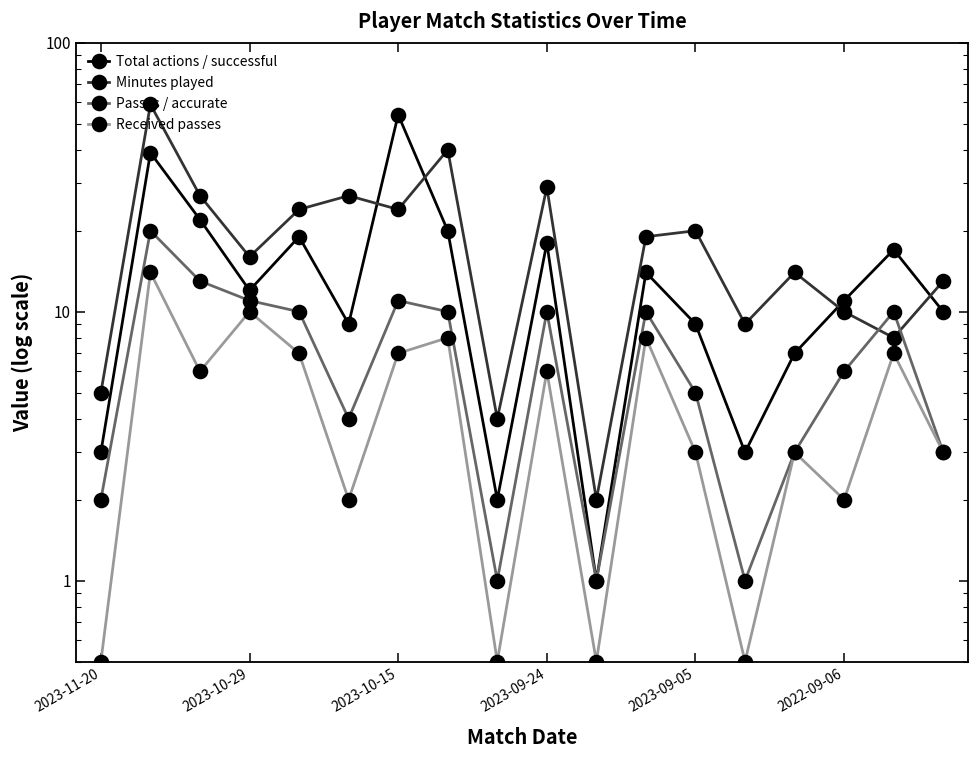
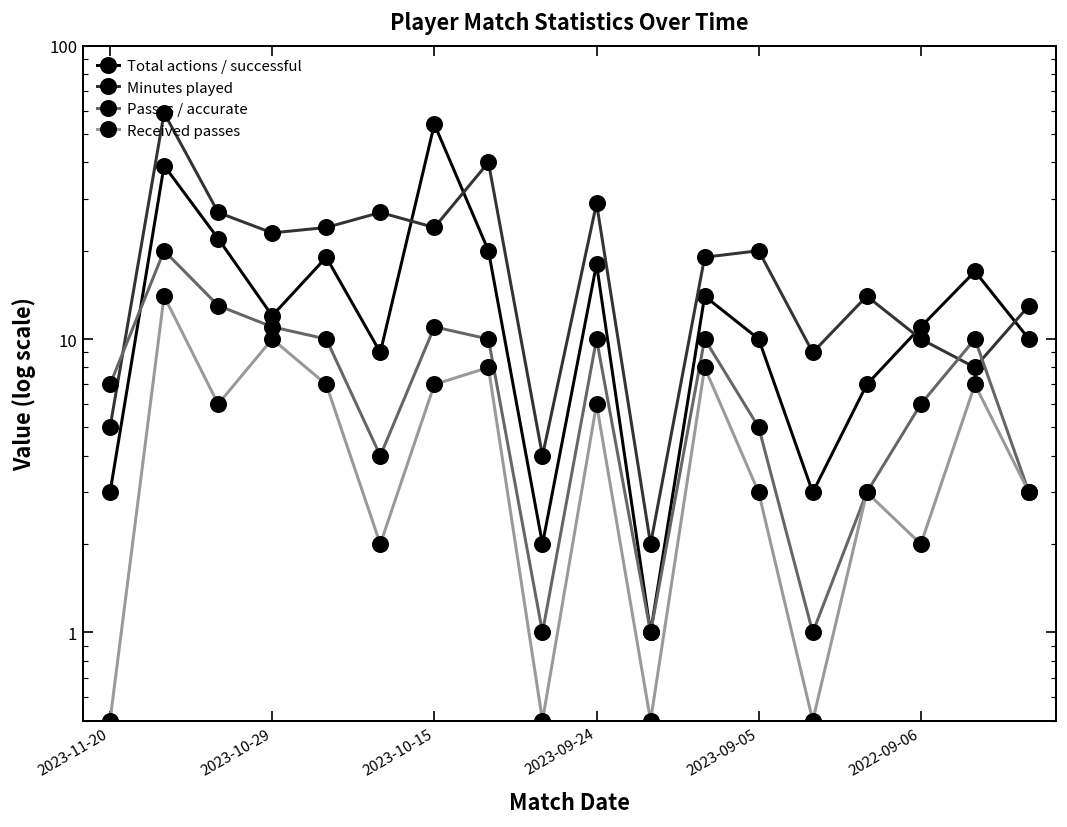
  {
    "Total actions / successful": {
      "2023-11-20": 3,
      "2023-10-29": 12,
      "2023-10-15": 54,
      "2023-09-24": 18,
-     "2023-09-05": 9,
+     "2023-09-05": 10,
      "2022-09-06": 11
    },
    "Minutes played": {
      "2023-11-20": 5,
-     "2023-10-29": 16,
+     "2023-10-29": 23,
      "2023-10-15": 24,
      "2023-09-24": 29,
      "2023-09-05": 20,
      "2022-09-06": 10
    },
    "Passes / accurate": {
-     "2023-11-20": 2,
+     "2023-11-20": 7,
      "2023-10-29": 11,
      "2023-10-15": 11,
      "2023-09-24": 10,
      "2023-09-05": 5,
      "2022-09-06": 6
    },
    "Received passes": {
      "2023-11-20": 0.50,
      "2023-10-29": 10,
      "2023-10-15": 7,
      "2023-09-24": 6,
      "2023-09-05": 3,
      "2022-09-06": 2
    }
  }
